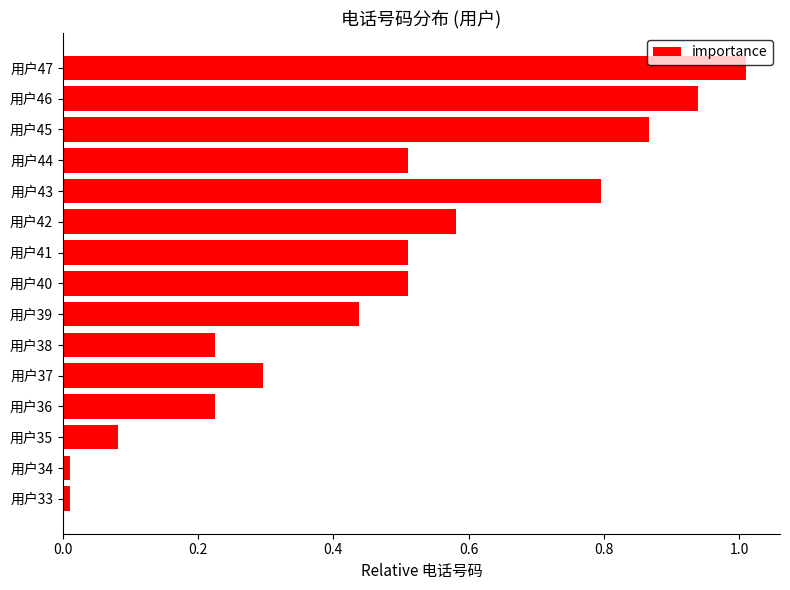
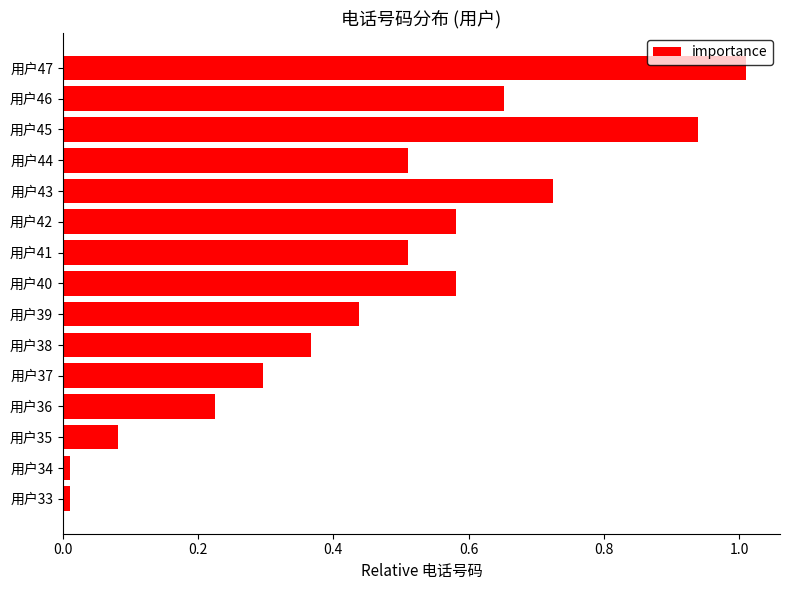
  {
    "用户47": 1.01,
-   "用户46": 0.94,
-   "用户45": 0.87,
+   "用户46": 0.65,
+   "用户45": 0.94,
    "用户44": 0.51,
-   "用户43": 0.80,
+   "用户43": 0.72,
    "用户42": 0.58,
    "用户41": 0.51,
-   "用户40": 0.51,
+   "用户40": 0.58,
    "用户39": 0.44,
-   "用户38": 0.22,
+   "用户38": 0.37,
    "用户37": 0.30,
    "用户36": 0.22,
    "用户35": 0.08,
    "用户34": 0.01,
    "用户33": 0.01
  }
